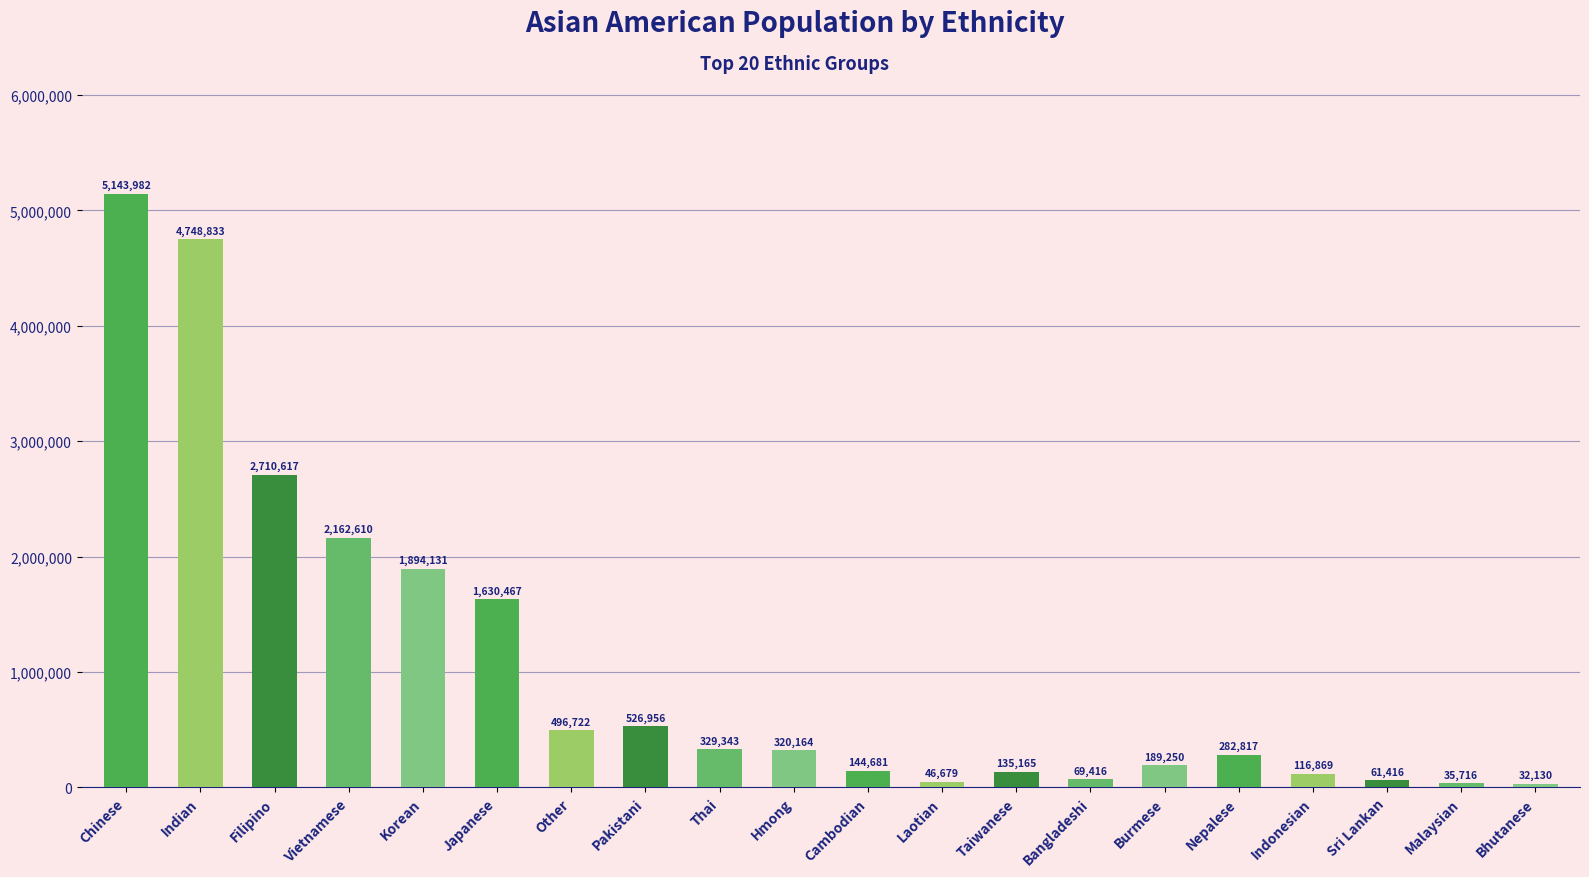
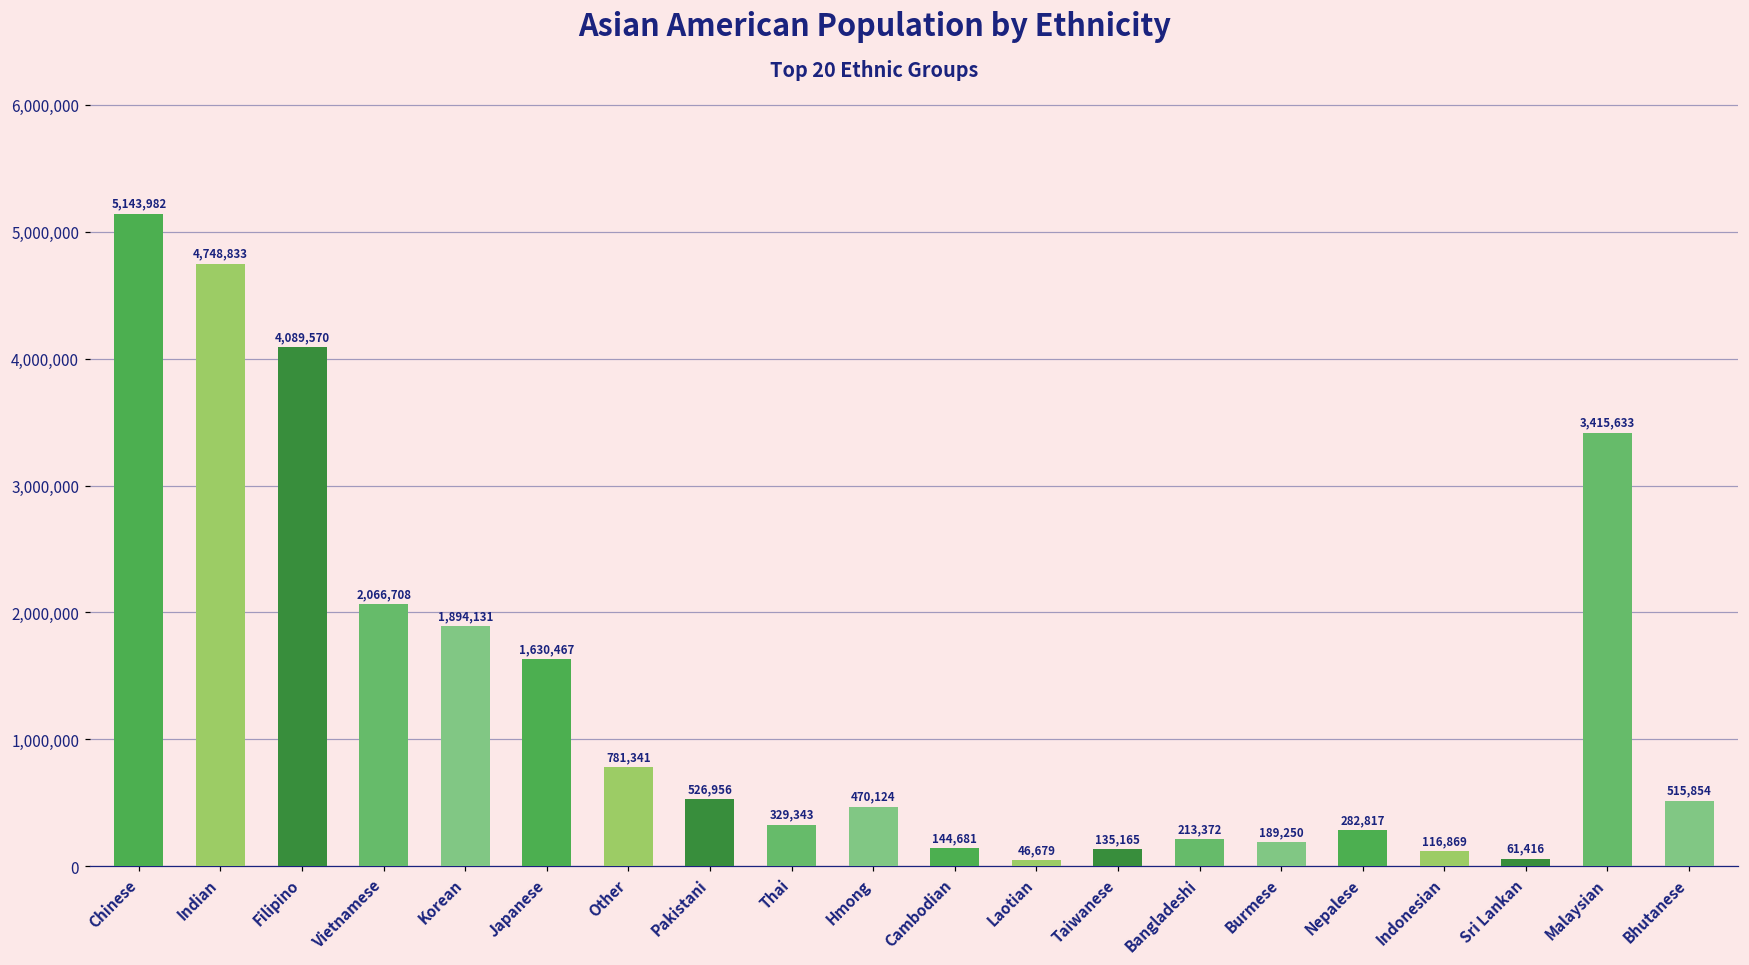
  {
    "Chinese": "5,143,982",
    "Indian": "4,748,833",
-   "Filipino": "2,710,617",
-   "Vietnamese": "2,162,610",
+   "Filipino": "4,089,570",
+   "Vietnamese": "2,066,708",
    "Korean": "1,894,131",
    "Japanese": "1,630,467",
-   "Other": "496,722",
+   "Other": "781,341",
    "Pakistani": "526,956",
    "Thai": "329,343",
-   "Hmong": "320,164",
+   "Hmong": "470,124",
    "Cambodian": "144,681",
    "Laotian": "46,679",
    "Taiwanese": "135,165",
-   "Bangladeshi": "69,416",
+   "Bangladeshi": "213,372",
    "Burmese": "189,250",
    "Nepalese": "282,817",
    "Indonesian": "116,869",
    "Sri Lankan": "61,416",
-   "Malaysian": "35,716",
-   "Bhutanese": "32,130"
+   "Malaysian": "3,415,633",
+   "Bhutanese": "515,854"
  }
